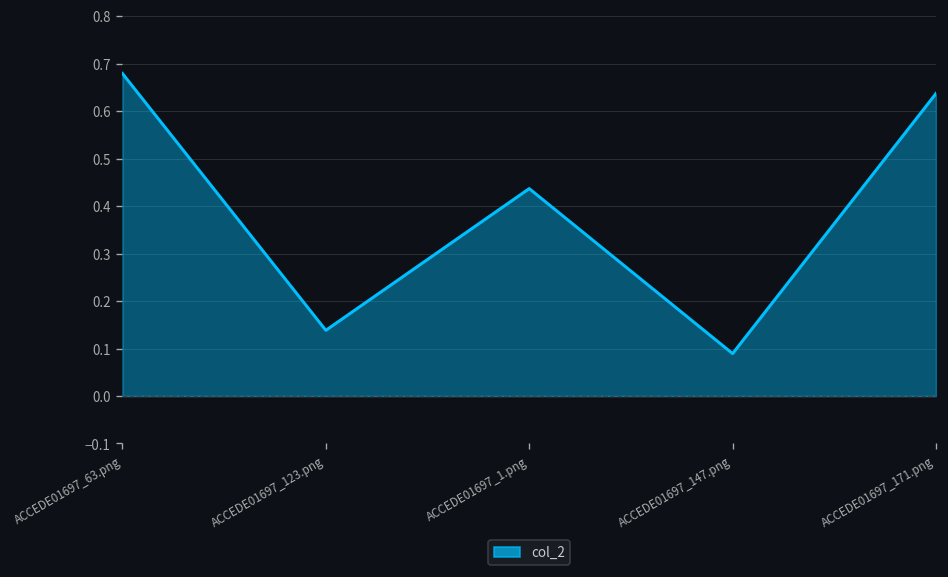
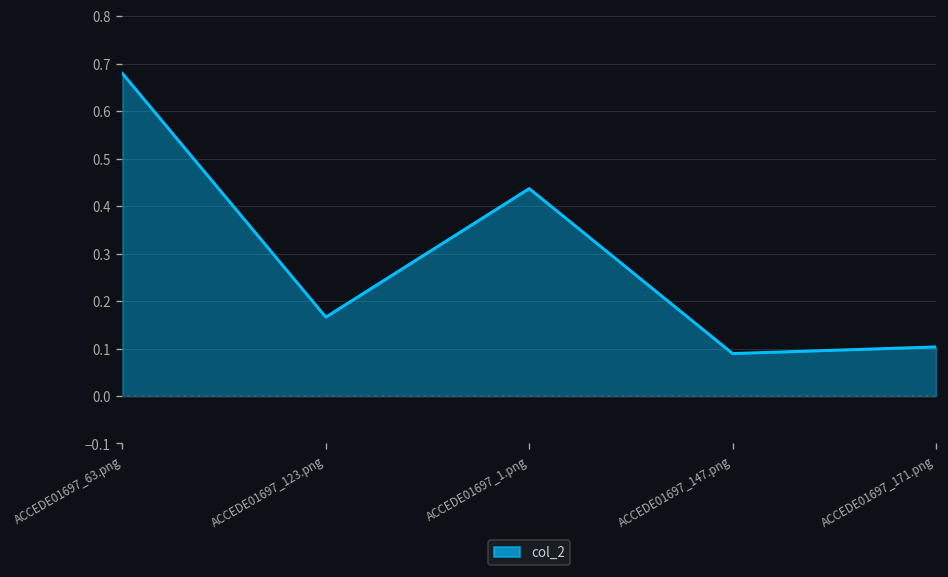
  {
    "ACCEDE01697_63.png": 0.68,
-   "ACCEDE01697_123.png": 0.14,
+   "ACCEDE01697_123.png": 0.17,
    "ACCEDE01697_1.png": 0.44,
    "ACCEDE01697_147.png": 0.09,
-   "ACCEDE01697_171.png": 0.64
+   "ACCEDE01697_171.png": 0.10
  }
